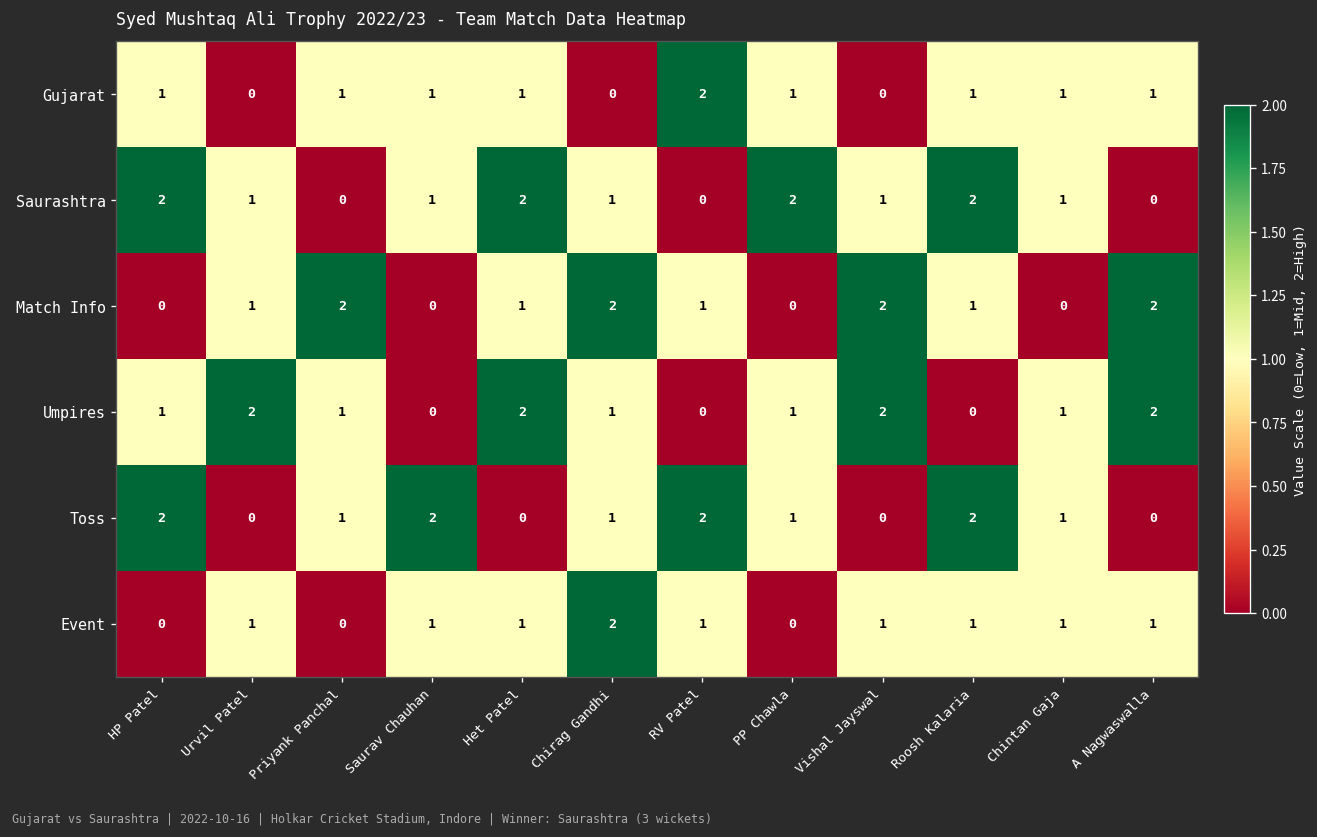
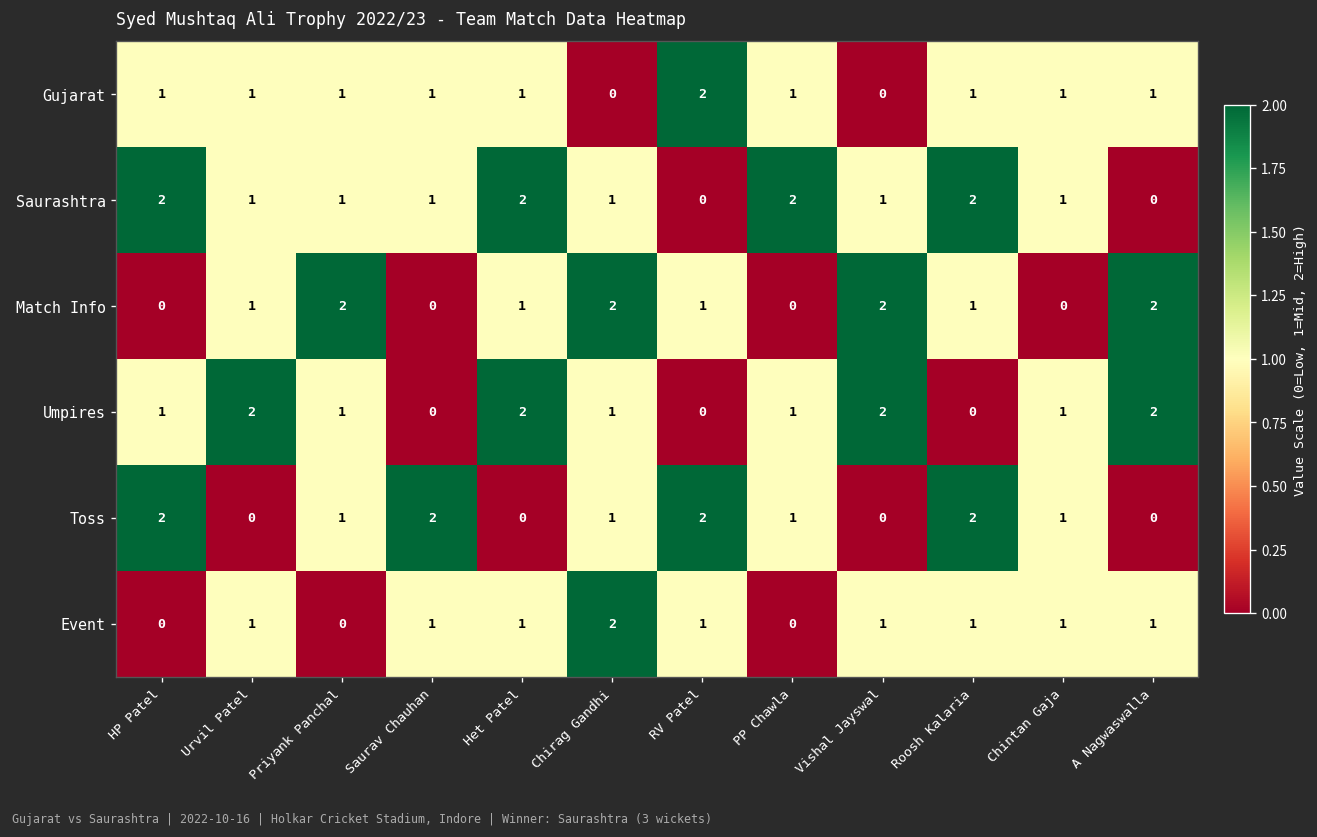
  {
    "Gujarat": {
      "HP Patel": 1,
-     "Urvil Patel": 0,
+     "Urvil Patel": 1,
      "Priyank Panchal": 1,
      "Saurav Chauhan": 1,
      "Het Patel": 1,
      "Chirag Gandhi": 0,
      "RV Patel": 2,
      "PP Chawla": 1,
      "Vishal Jayswal": 0,
      "Roosh Kalaria": 1,
      "Chintan Gaja": 1,
      "A Nagwaswalla": 1
    },
    "Saurashtra": {
      "HP Patel": 2,
      "Urvil Patel": 1,
-     "Priyank Panchal": 0,
+     "Priyank Panchal": 1,
      "Saurav Chauhan": 1,
      "Het Patel": 2,
      "Chirag Gandhi": 1,
      "RV Patel": 0,
      "PP Chawla": 2,
      "Vishal Jayswal": 1,
      "Roosh Kalaria": 2,
      "Chintan Gaja": 1,
      "A Nagwaswalla": 0
    },
    "Match Info": {
      "HP Patel": 0,
      "Urvil Patel": 1,
      "Priyank Panchal": 2,
      "Saurav Chauhan": 0,
      "Het Patel": 1,
      "Chirag Gandhi": 2,
      "RV Patel": 1,
      "PP Chawla": 0,
      "Vishal Jayswal": 2,
      "Roosh Kalaria": 1,
      "Chintan Gaja": 0,
      "A Nagwaswalla": 2
    },
    "Umpires": {
      "HP Patel": 1,
      "Urvil Patel": 2,
      "Priyank Panchal": 1,
      "Saurav Chauhan": 0,
      "Het Patel": 2,
      "Chirag Gandhi": 1,
      "RV Patel": 0,
      "PP Chawla": 1,
      "Vishal Jayswal": 2,
      "Roosh Kalaria": 0,
      "Chintan Gaja": 1,
      "A Nagwaswalla": 2
    },
    "Toss": {
      "HP Patel": 2,
      "Urvil Patel": 0,
      "Priyank Panchal": 1,
      "Saurav Chauhan": 2,
      "Het Patel": 0,
      "Chirag Gandhi": 1,
      "RV Patel": 2,
      "PP Chawla": 1,
      "Vishal Jayswal": 0,
      "Roosh Kalaria": 2,
      "Chintan Gaja": 1,
      "A Nagwaswalla": 0
    },
    "Event": {
      "HP Patel": 0,
      "Urvil Patel": 1,
      "Priyank Panchal": 0,
      "Saurav Chauhan": 1,
      "Het Patel": 1,
      "Chirag Gandhi": 2,
      "RV Patel": 1,
      "PP Chawla": 0,
      "Vishal Jayswal": 1,
      "Roosh Kalaria": 1,
      "Chintan Gaja": 1,
      "A Nagwaswalla": 1
    }
  }
